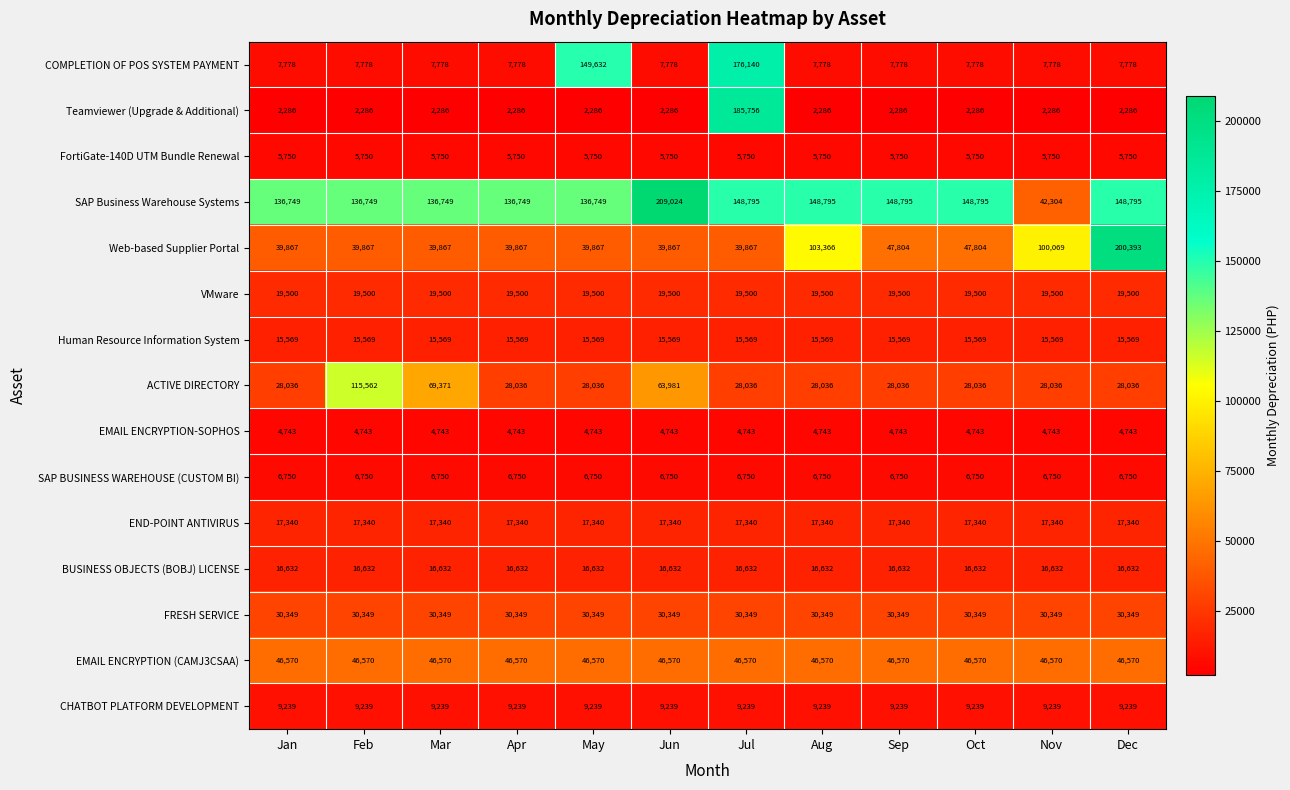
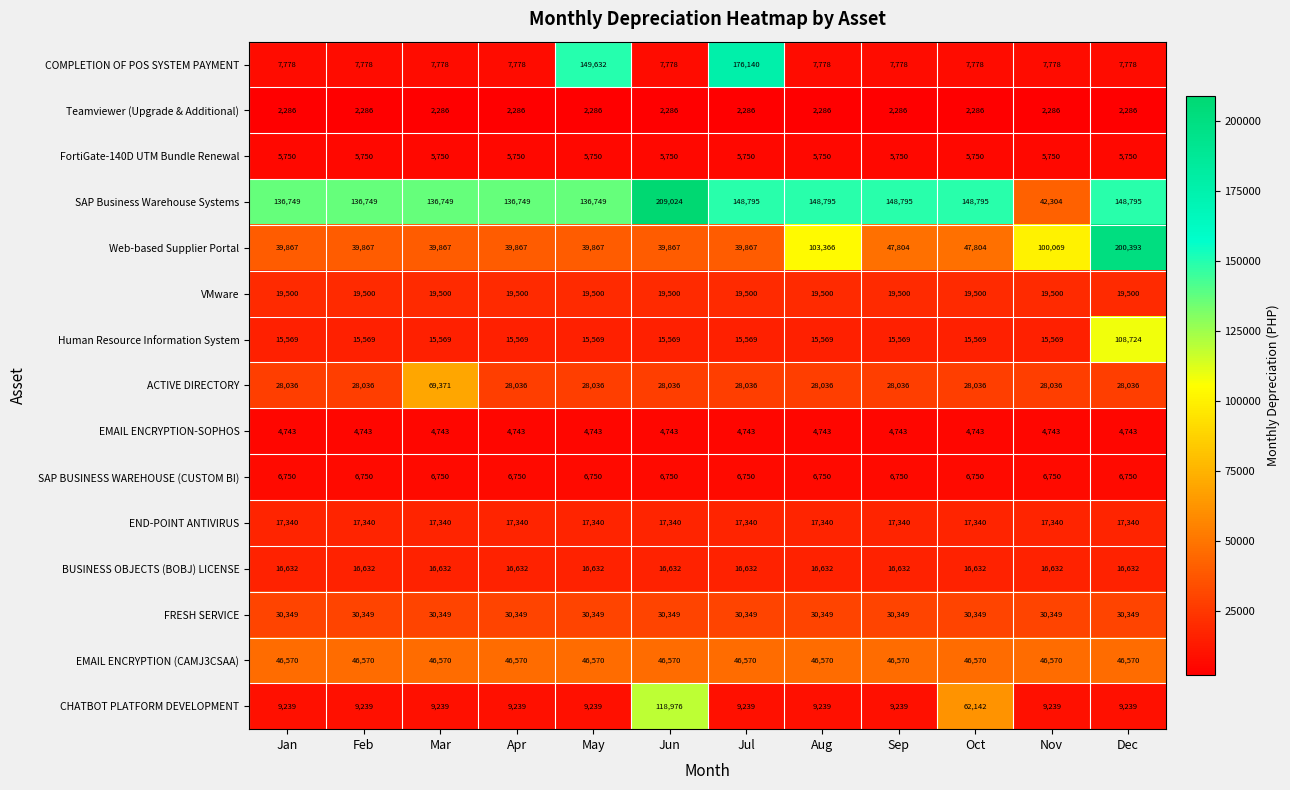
  {
    "COMPLETION OF POS SYSTEM PAYMENT": {
      "Jan": "7,778",
      "Feb": "7,778",
      "Mar": "7,778",
      "Apr": "7,778",
      "May": "149,632",
      "Jun": "7,778",
      "Jul": "176,140",
      "Aug": "7,778",
      "Sep": "7,778",
      "Oct": "7,778",
      "Nov": "7,778",
      "Dec": "7,778"
    },
    "Teamviewer (Upgrade & Additional)": {
      "Jan": "2,286",
      "Feb": "2,286",
      "Mar": "2,286",
      "Apr": "2,286",
      "May": "2,286",
      "Jun": "2,286",
-     "Jul": "185,756",
+     "Jul": "2,286",
      "Aug": "2,286",
      "Sep": "2,286",
      "Oct": "2,286",
      "Nov": "2,286",
      "Dec": "2,286"
    },
    "FortiGate-140D UTM Bundle Renewal": {
      "Jan": "5,750",
      "Feb": "5,750",
      "Mar": "5,750",
      "Apr": "5,750",
      "May": "5,750",
      "Jun": "5,750",
      "Jul": "5,750",
      "Aug": "5,750",
      "Sep": "5,750",
      "Oct": "5,750",
      "Nov": "5,750",
      "Dec": "5,750"
    },
    "SAP Business Warehouse Systems": {
      "Jan": "136,749",
      "Feb": "136,749",
      "Mar": "136,749",
      "Apr": "136,749",
      "May": "136,749",
      "Jun": "209,024",
      "Jul": "148,795",
      "Aug": "148,795",
      "Sep": "148,795",
      "Oct": "148,795",
      "Nov": "42,304",
      "Dec": "148,795"
    },
    "Web-based Supplier Portal": {
      "Jan": "39,867",
      "Feb": "39,867",
      "Mar": "39,867",
      "Apr": "39,867",
      "May": "39,867",
      "Jun": "39,867",
      "Jul": "39,867",
      "Aug": "103,366",
      "Sep": "47,804",
      "Oct": "47,804",
      "Nov": "100,069",
      "Dec": "200,393"
    },
    "VMware": {
      "Jan": "19,500",
      "Feb": "19,500",
      "Mar": "19,500",
      "Apr": "19,500",
      "May": "19,500",
      "Jun": "19,500",
      "Jul": "19,500",
      "Aug": "19,500",
      "Sep": "19,500",
      "Oct": "19,500",
      "Nov": "19,500",
      "Dec": "19,500"
    },
    "Human Resource Information System": {
      "Jan": "15,569",
      "Feb": "15,569",
      "Mar": "15,569",
      "Apr": "15,569",
      "May": "15,569",
      "Jun": "15,569",
      "Jul": "15,569",
      "Aug": "15,569",
      "Sep": "15,569",
      "Oct": "15,569",
      "Nov": "15,569",
-     "Dec": "15,569"
+     "Dec": "108,724"
    },
    "ACTIVE DIRECTORY": {
      "Jan": "28,036",
-     "Feb": "115,562",
+     "Feb": "28,036",
      "Mar": "69,371",
      "Apr": "28,036",
      "May": "28,036",
-     "Jun": "63,981",
+     "Jun": "28,036",
      "Jul": "28,036",
      "Aug": "28,036",
      "Sep": "28,036",
      "Oct": "28,036",
      "Nov": "28,036",
      "Dec": "28,036"
    },
    "EMAIL ENCRYPTION-SOPHOS": {
      "Jan": "4,743",
      "Feb": "4,743",
      "Mar": "4,743",
      "Apr": "4,743",
      "May": "4,743",
      "Jun": "4,743",
      "Jul": "4,743",
      "Aug": "4,743",
      "Sep": "4,743",
      "Oct": "4,743",
      "Nov": "4,743",
      "Dec": "4,743"
    },
    "SAP BUSINESS WAREHOUSE (CUSTOM BI)": {
      "Jan": "6,750",
      "Feb": "6,750",
      "Mar": "6,750",
      "Apr": "6,750",
      "May": "6,750",
      "Jun": "6,750",
      "Jul": "6,750",
      "Aug": "6,750",
      "Sep": "6,750",
      "Oct": "6,750",
      "Nov": "6,750",
      "Dec": "6,750"
    },
    "END-POINT ANTIVIRUS": {
      "Jan": "17,340",
      "Feb": "17,340",
      "Mar": "17,340",
      "Apr": "17,340",
      "May": "17,340",
      "Jun": "17,340",
      "Jul": "17,340",
      "Aug": "17,340",
      "Sep": "17,340",
      "Oct": "17,340",
      "Nov": "17,340",
      "Dec": "17,340"
    },
    "BUSINESS OBJECTS (BOBJ) LICENSE": {
      "Jan": "16,632",
      "Feb": "16,632",
      "Mar": "16,632",
      "Apr": "16,632",
      "May": "16,632",
      "Jun": "16,632",
      "Jul": "16,632",
      "Aug": "16,632",
      "Sep": "16,632",
      "Oct": "16,632",
      "Nov": "16,632",
      "Dec": "16,632"
    },
    "FRESH SERVICE": {
      "Jan": "30,349",
      "Feb": "30,349",
      "Mar": "30,349",
      "Apr": "30,349",
      "May": "30,349",
      "Jun": "30,349",
      "Jul": "30,349",
      "Aug": "30,349",
      "Sep": "30,349",
      "Oct": "30,349",
      "Nov": "30,349",
      "Dec": "30,349"
    },
    "EMAIL ENCRYPTION (CAMJ3CSAA)": {
      "Jan": "46,570",
      "Feb": "46,570",
      "Mar": "46,570",
      "Apr": "46,570",
      "May": "46,570",
      "Jun": "46,570",
      "Jul": "46,570",
      "Aug": "46,570",
      "Sep": "46,570",
      "Oct": "46,570",
      "Nov": "46,570",
      "Dec": "46,570"
    },
    "CHATBOT PLATFORM DEVELOPMENT": {
      "Jan": "9,239",
      "Feb": "9,239",
      "Mar": "9,239",
      "Apr": "9,239",
      "May": "9,239",
-     "Jun": "9,239",
+     "Jun": "118,976",
      "Jul": "9,239",
      "Aug": "9,239",
      "Sep": "9,239",
-     "Oct": "9,239",
+     "Oct": "62,142",
      "Nov": "9,239",
      "Dec": "9,239"
    }
  }
